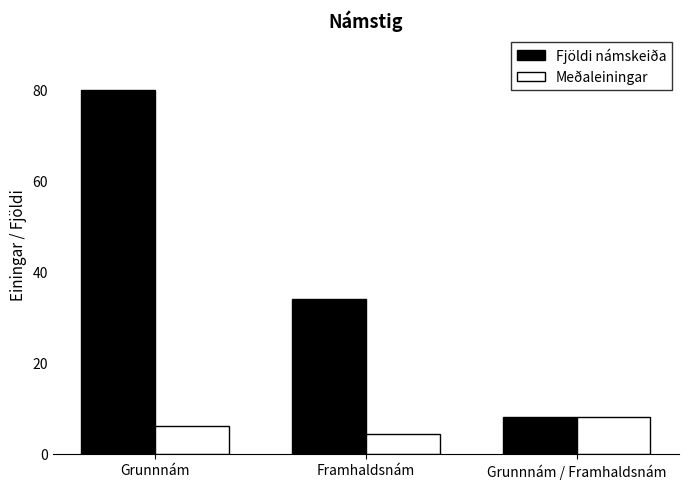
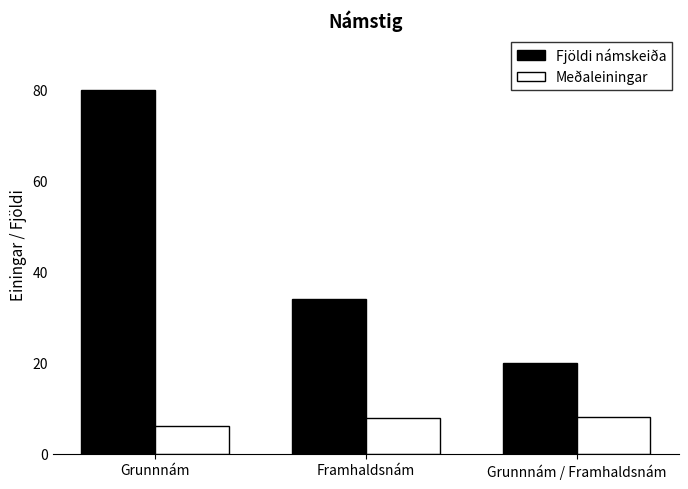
  {
    "Fjöldi námskeiða": {
      "Grunnnám": 80,
      "Framhaldsnám": 34,
-     "Grunnnám / Framhaldsnám": 8
+     "Grunnnám / Framhaldsnám": 20
    },
    "Meðaleiningar": {
      "Grunnnám": 6,
-     "Framhaldsnám": 4,
+     "Framhaldsnám": 8,
      "Grunnnám / Framhaldsnám": 8
    }
  }
